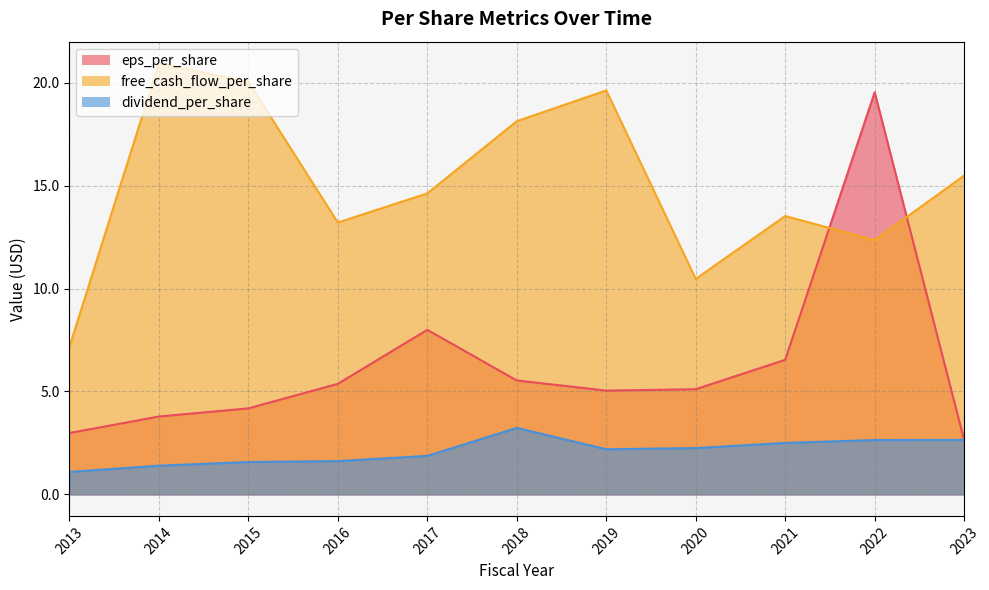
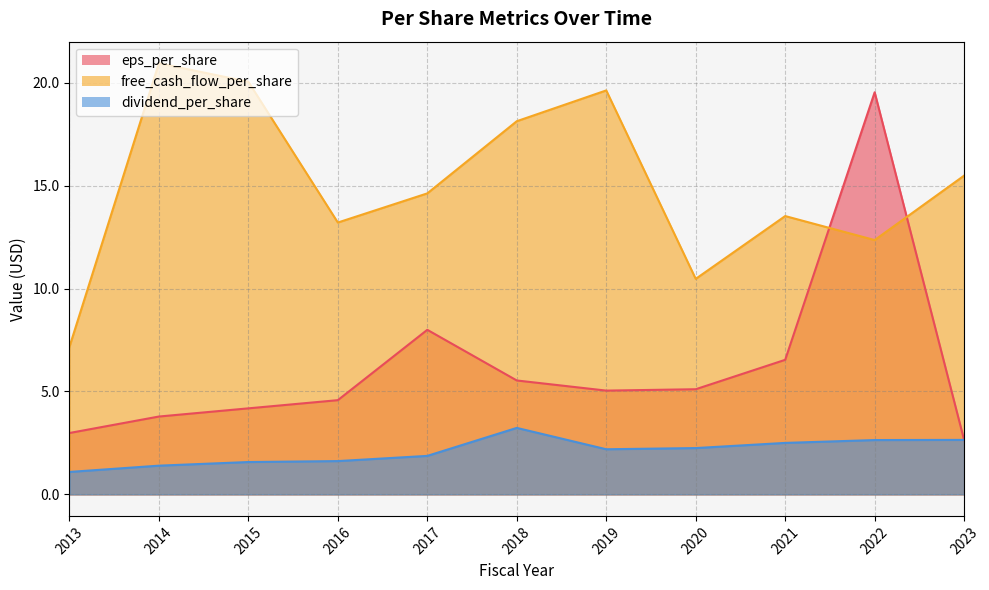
  {
    "eps_per_share": {
      "2013": 3.0,
      "2014": 3.8,
      "2015": 4.2,
-     "2016": 5.4,
+     "2016": 4.6,
      "2017": 8.0,
      "2018": 5.5,
      "2019": 5.0,
      "2020": 5.1,
      "2021": 6.5,
      "2022": 19.5
    },
    "free_cash_flow_per_share": {
      "2013": 7.2,
      "2016": 13.2,
      "2017": 14.6,
      "2018": 18.1,
      "2019": 19.6,
      "2020": 10.5,
      "2021": 13.5,
      "2022": 12.4,
      "2023": 15.5
    },
    "dividend_per_share": {
      "2013": 1.1,
      "2014": 1.4,
      "2015": 1.6,
      "2016": 1.6,
      "2017": 1.9,
      "2018": 3.2,
      "2019": 2.2,
      "2020": 2.2,
      "2021": 2.5,
      "2022": 2.6
    }
  }
